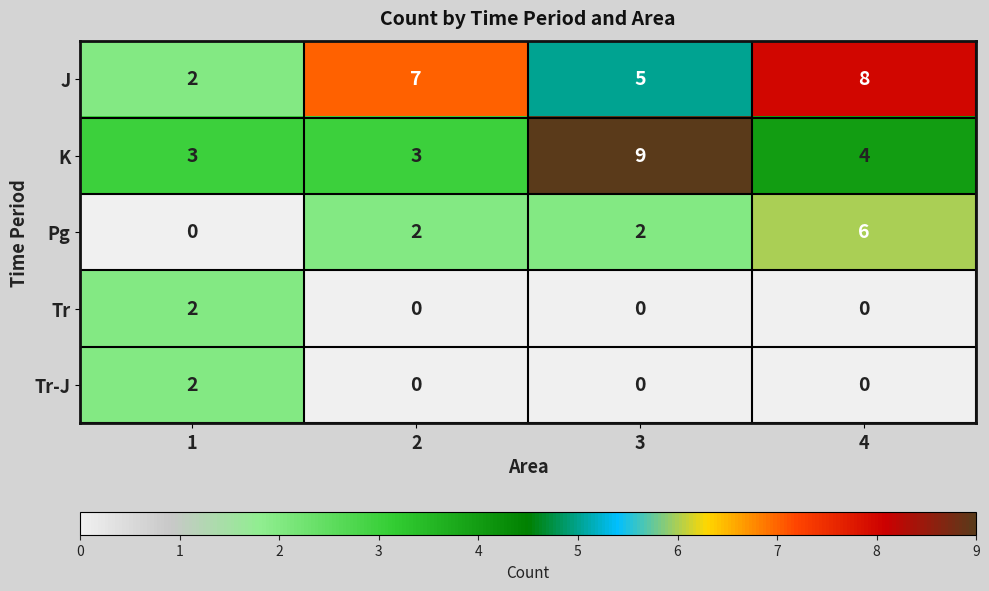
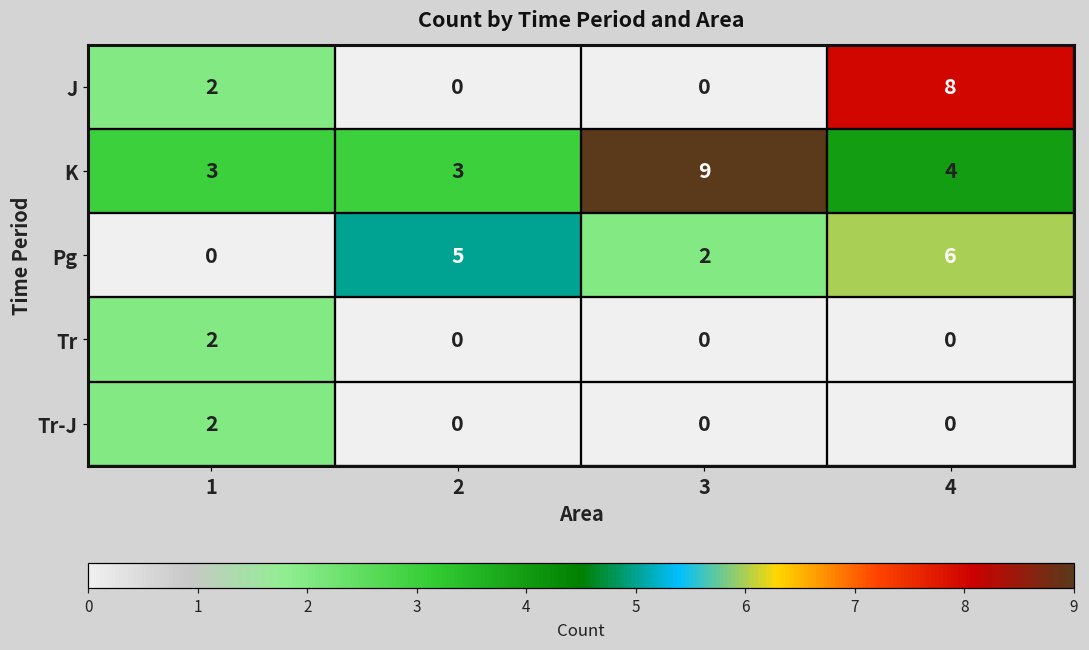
  {
    "J": {
      "1": 2,
-     "2": 7,
-     "3": 5,
+     "2": 0,
+     "3": 0,
      "4": 8
    },
    "K": {
      "1": 3,
      "2": 3,
      "3": 9,
      "4": 4
    },
    "Pg": {
      "1": 0,
-     "2": 2,
+     "2": 5,
      "3": 2,
      "4": 6
    },
    "Tr": {
      "1": 2,
      "2": 0,
      "3": 0,
      "4": 0
    },
    "Tr-J": {
      "1": 2,
      "2": 0,
      "3": 0,
      "4": 0
    }
  }
